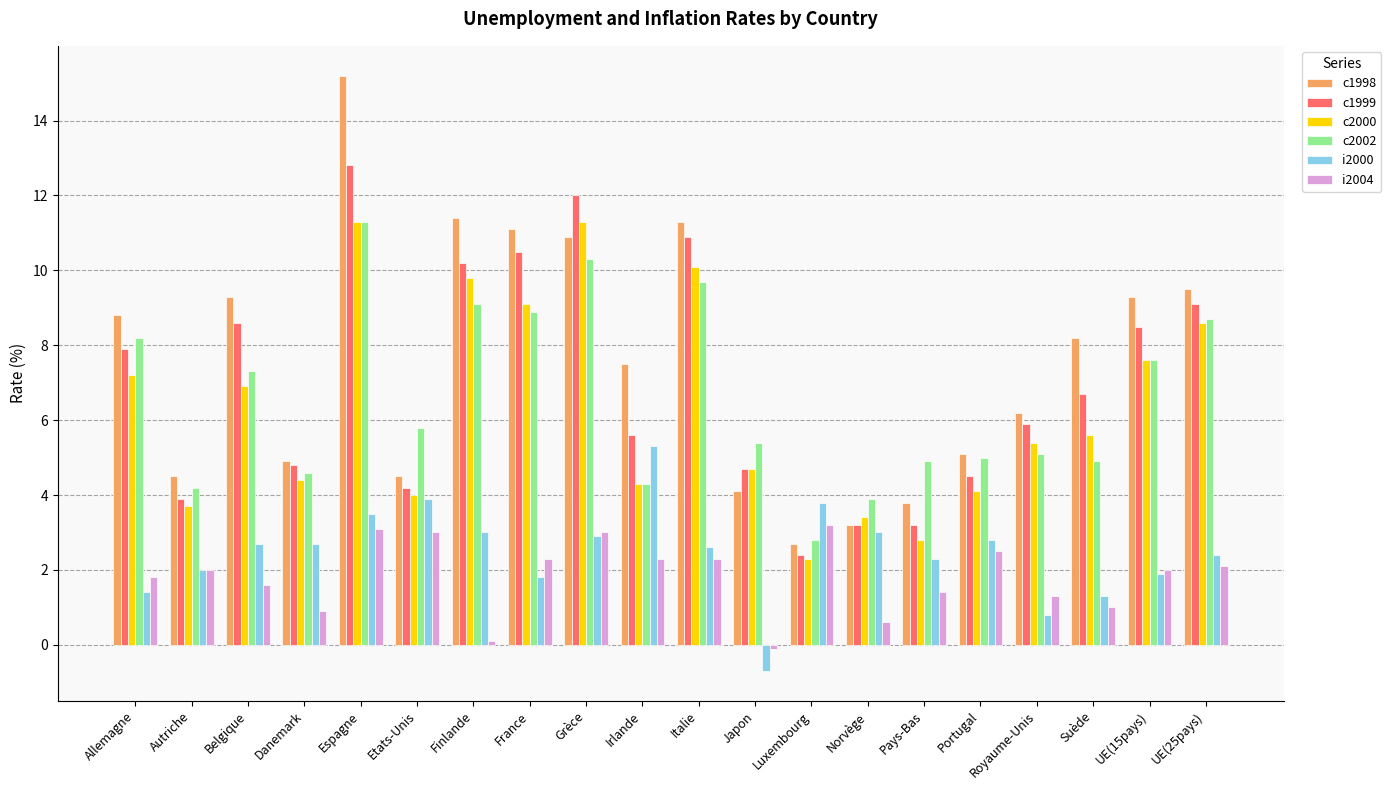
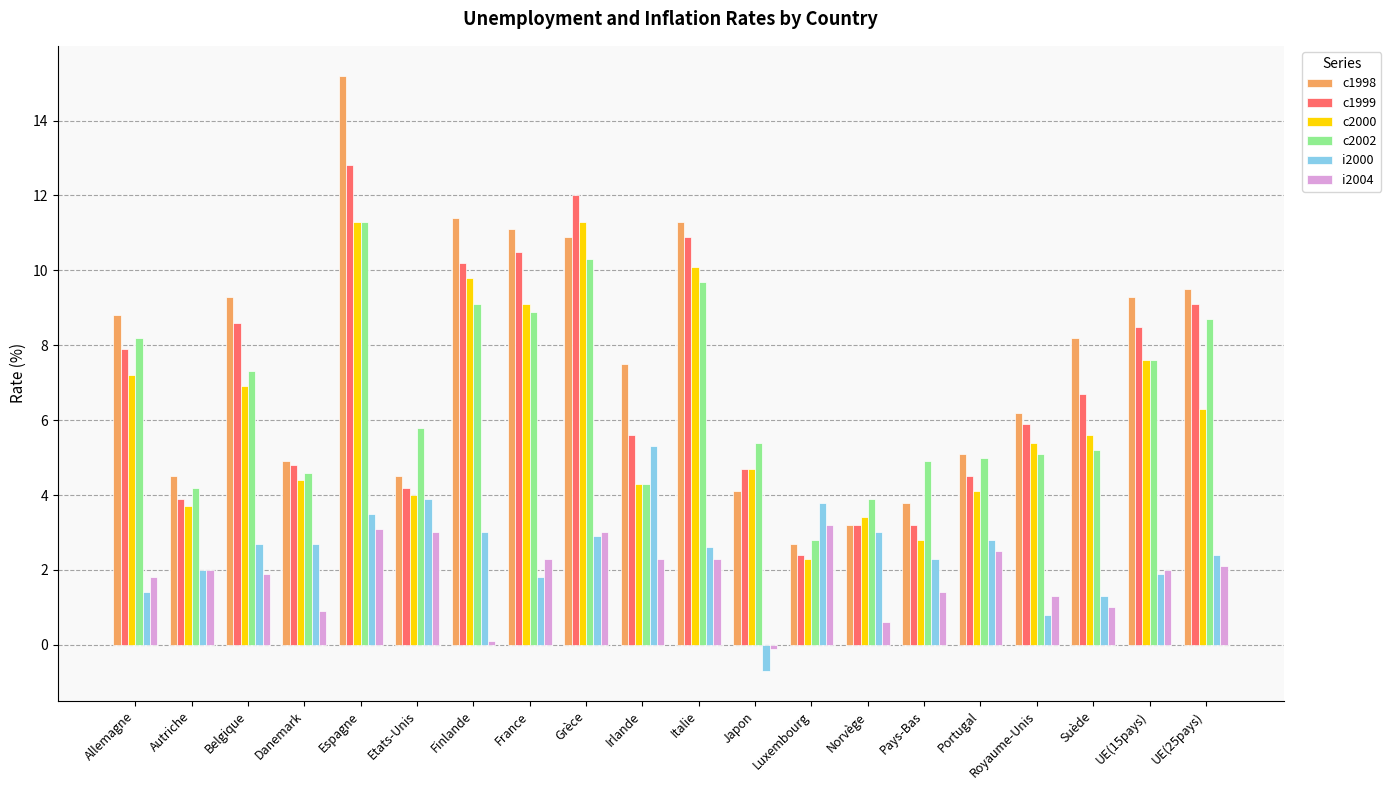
  {
    "c2000": {
      "Allemagne": 7.2,
      "Autriche": 3.7,
      "Belgique": 6.9,
      "Danemark": 4.4,
      "Espagne": 11.3,
      "Etats-Unis": 4.0,
      "Finlande": 9.8,
      "France": 9.1,
      "Grèce": 11.3,
      "Irlande": 4.3,
      "Italie": 10.1,
      "Japon": 4.7,
      "Luxembourg": 2.3,
      "Norvège": 3.4,
      "Pays-Bas": 2.8,
      "Portugal": 4.1,
      "Royaume-Unis": 5.4,
      "Suède": 5.6,
      "UE(15pays)": 7.6,
-     "UE(25pays)": 8.6
+     "UE(25pays)": 6.3
    },
    "c2002": {
      "Allemagne": 8.2,
      "Autriche": 4.2,
      "Belgique": 7.3,
      "Danemark": 4.6,
      "Espagne": 11.3,
      "Etats-Unis": 5.8,
      "Finlande": 9.1,
      "France": 8.9,
      "Grèce": 10.3,
      "Irlande": 4.3,
      "Italie": 9.7,
      "Japon": 5.4,
      "Luxembourg": 2.8,
      "Norvège": 3.9,
      "Pays-Bas": 4.9,
      "Portugal": 5.0,
      "Royaume-Unis": 5.1,
-     "Suède": 4.9,
+     "Suède": 5.2,
      "UE(15pays)": 7.6,
      "UE(25pays)": 8.7
    },
    "i2000": {
      "Allemagne": 1.4,
      "Autriche": 2.0,
      "Belgique": 2.7,
      "Danemark": 2.7,
      "Espagne": 3.5,
      "Etats-Unis": 3.9,
      "Finlande": 3.0,
      "France": 1.8,
      "Grèce": 2.9,
      "Irlande": 5.3,
      "Italie": 2.6,
      "Japon": -0.7,
      "Luxembourg": 3.8,
      "Norvège": 3.0,
      "Pays-Bas": 2.3,
      "Portugal": 2.8,
      "Royaume-Unis": 0.8,
      "Suède": 1.3,
      "UE(15pays)": 1.9,
      "UE(25pays)": 2.4
    },
    "i2004": {
      "Allemagne": 1.8,
      "Autriche": 2.0,
-     "Belgique": 1.6,
+     "Belgique": 1.9,
      "Danemark": 0.9,
      "Espagne": 3.1,
      "Etats-Unis": 3.0,
      "Finlande": 0.1,
      "France": 2.3,
      "Grèce": 3.0,
      "Irlande": 2.3,
      "Italie": 2.3,
      "Japon": -0.1,
      "Luxembourg": 3.2,
      "Norvège": 0.6,
      "Pays-Bas": 1.4,
      "Portugal": 2.5,
      "Royaume-Unis": 1.3,
      "Suède": 1.0,
      "UE(15pays)": 2.0,
      "UE(25pays)": 2.1
    }
  }
